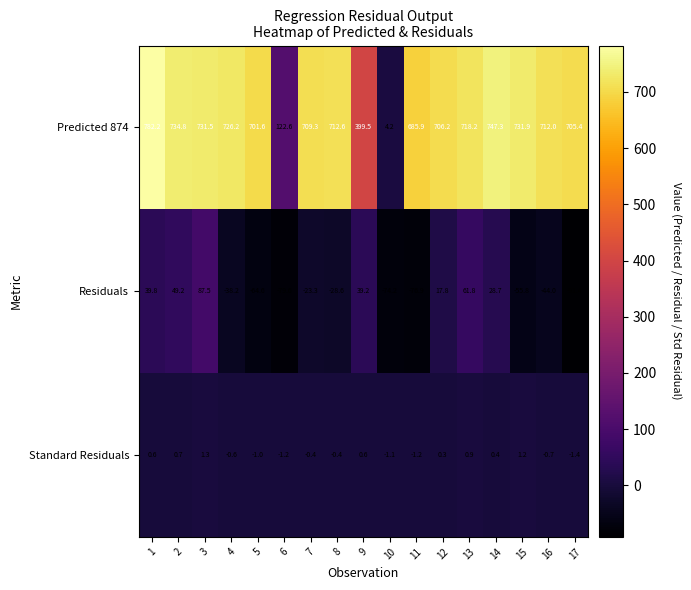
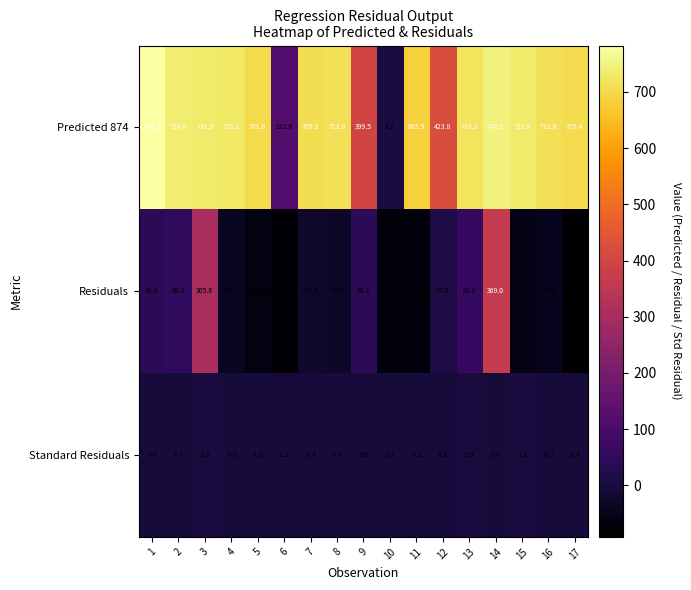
  {
    "Predicted 874": {
      "1": 782.2,
      "2": 734.8,
      "3": 731.5,
      "4": 726.2,
      "5": 701.6,
      "6": 122.6,
      "7": 709.3,
      "8": 712.6,
      "9": 399.5,
      "10": 4.2,
      "11": 685.9,
-     "12": 706.2,
+     "12": 423.8,
      "13": 718.2,
      "14": 747.3,
      "15": 731.9,
      "16": 712.0,
      "17": 705.4
    },
    "Residuals": {
      "1": 39.8,
      "2": 49.2,
-     "3": 87.5,
+     "3": 305.6,
      "9": 39.2,
      "12": 17.8,
      "13": 61.8,
-     "14": 28.7
+     "14": 369.0
    },
    "Standard Residuals": {
      "1": 0.6,
      "2": 0.7,
      "3": 1.3,
      "4": -0.6,
      "5": -1.0,
      "6": -1.2,
      "7": -0.4,
      "8": -0.4,
      "9": 0.6,
      "10": -1.1,
      "11": -1.2,
      "12": 0.3,
      "13": 0.9,
      "14": 0.4,
      "15": 1.2,
      "16": -0.7,
      "17": -1.4
    }
  }
